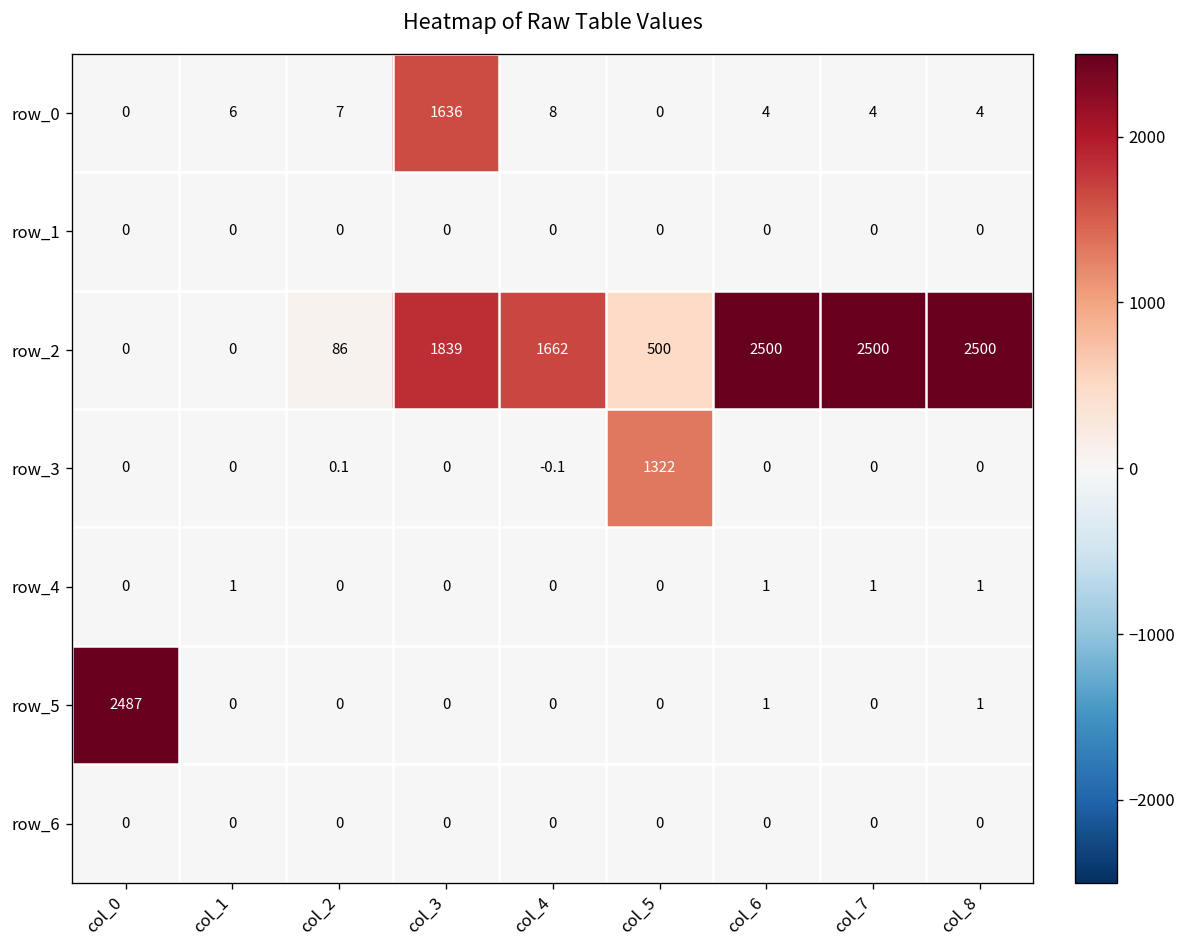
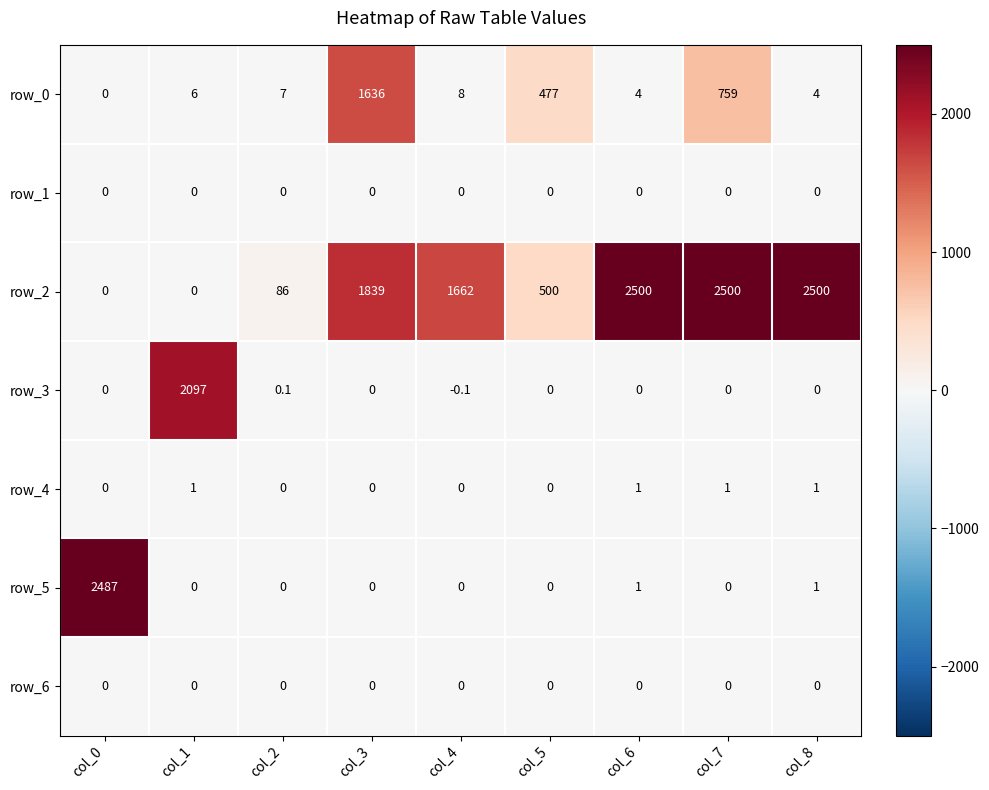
  {
    "row_0": {
      "col_0": 0,
      "col_1": 6,
      "col_2": 7,
      "col_3": 1636,
      "col_4": 8,
-     "col_5": 0,
+     "col_5": 477,
      "col_6": 4,
-     "col_7": 4,
+     "col_7": 759,
      "col_8": 4
    },
    "row_1": {
      "col_0": 0,
      "col_1": 0,
      "col_2": 0,
      "col_3": 0,
      "col_4": 0,
      "col_5": 0,
      "col_6": 0,
      "col_7": 0,
      "col_8": 0
    },
    "row_2": {
      "col_0": 0,
      "col_1": 0,
      "col_2": 86,
      "col_3": 1839,
      "col_4": 1662,
      "col_5": 500,
      "col_6": 2500,
      "col_7": 2500,
      "col_8": 2500
    },
    "row_3": {
      "col_0": 0,
-     "col_1": 0,
+     "col_1": 2097,
      "col_2": 0.1,
      "col_3": 0,
      "col_4": -0.1,
-     "col_5": 1322,
+     "col_5": 0,
      "col_6": 0,
      "col_7": 0,
      "col_8": 0
    },
    "row_4": {
      "col_0": 0,
      "col_1": 1,
      "col_2": 0,
      "col_3": 0,
      "col_4": 0,
      "col_5": 0,
      "col_6": 1,
      "col_7": 1,
      "col_8": 1
    },
    "row_5": {
      "col_0": 2487,
      "col_1": 0,
      "col_2": 0,
      "col_3": 0,
      "col_4": 0,
      "col_5": 0,
      "col_6": 1,
      "col_7": 0,
      "col_8": 1
    },
    "row_6": {
      "col_0": 0,
      "col_1": 0,
      "col_2": 0,
      "col_3": 0,
      "col_4": 0,
      "col_5": 0,
      "col_6": 0,
      "col_7": 0,
      "col_8": 0
    }
  }
